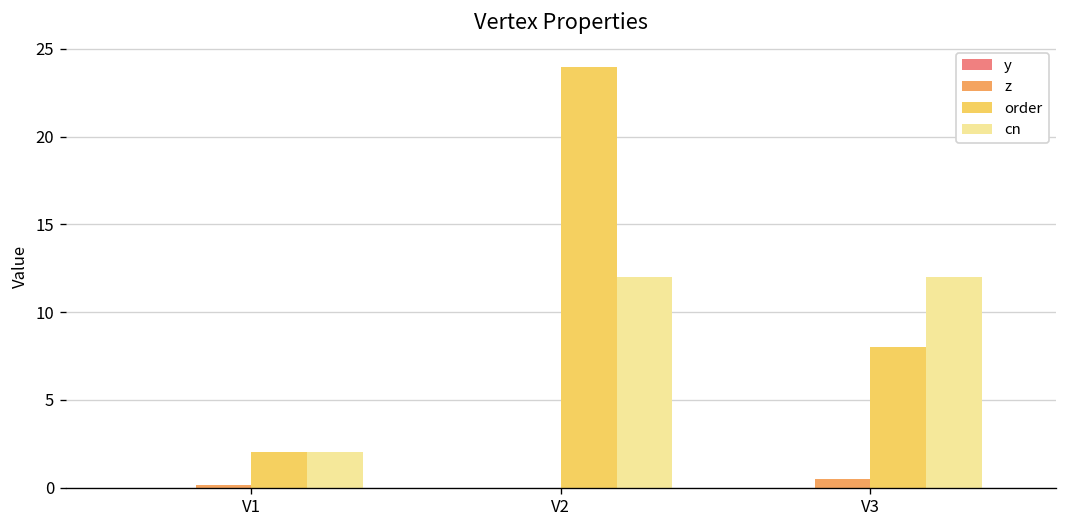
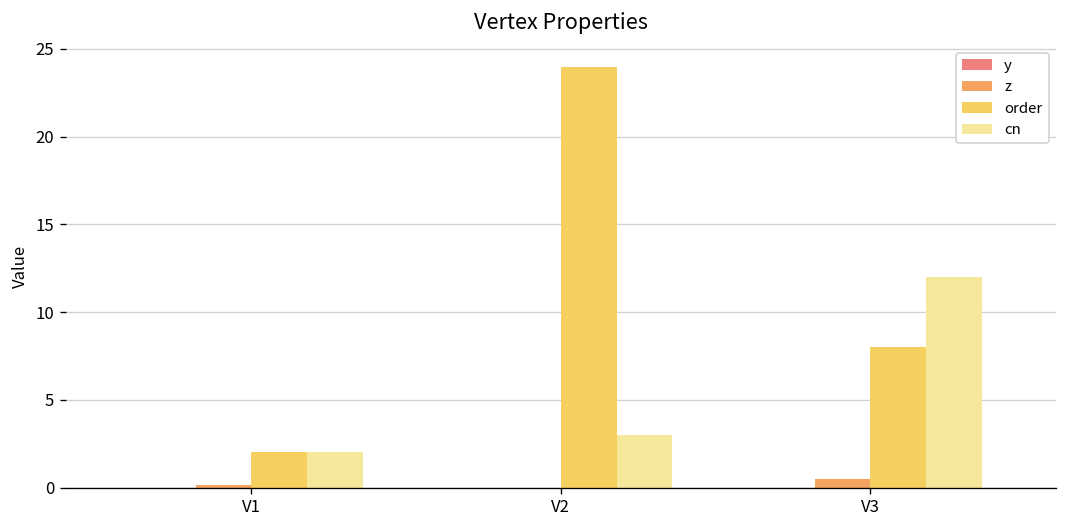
  {
    "cn": {
      "V1": 2,
-     "V2": 12,
+     "V2": 3,
      "V3": 12
    }
  }
